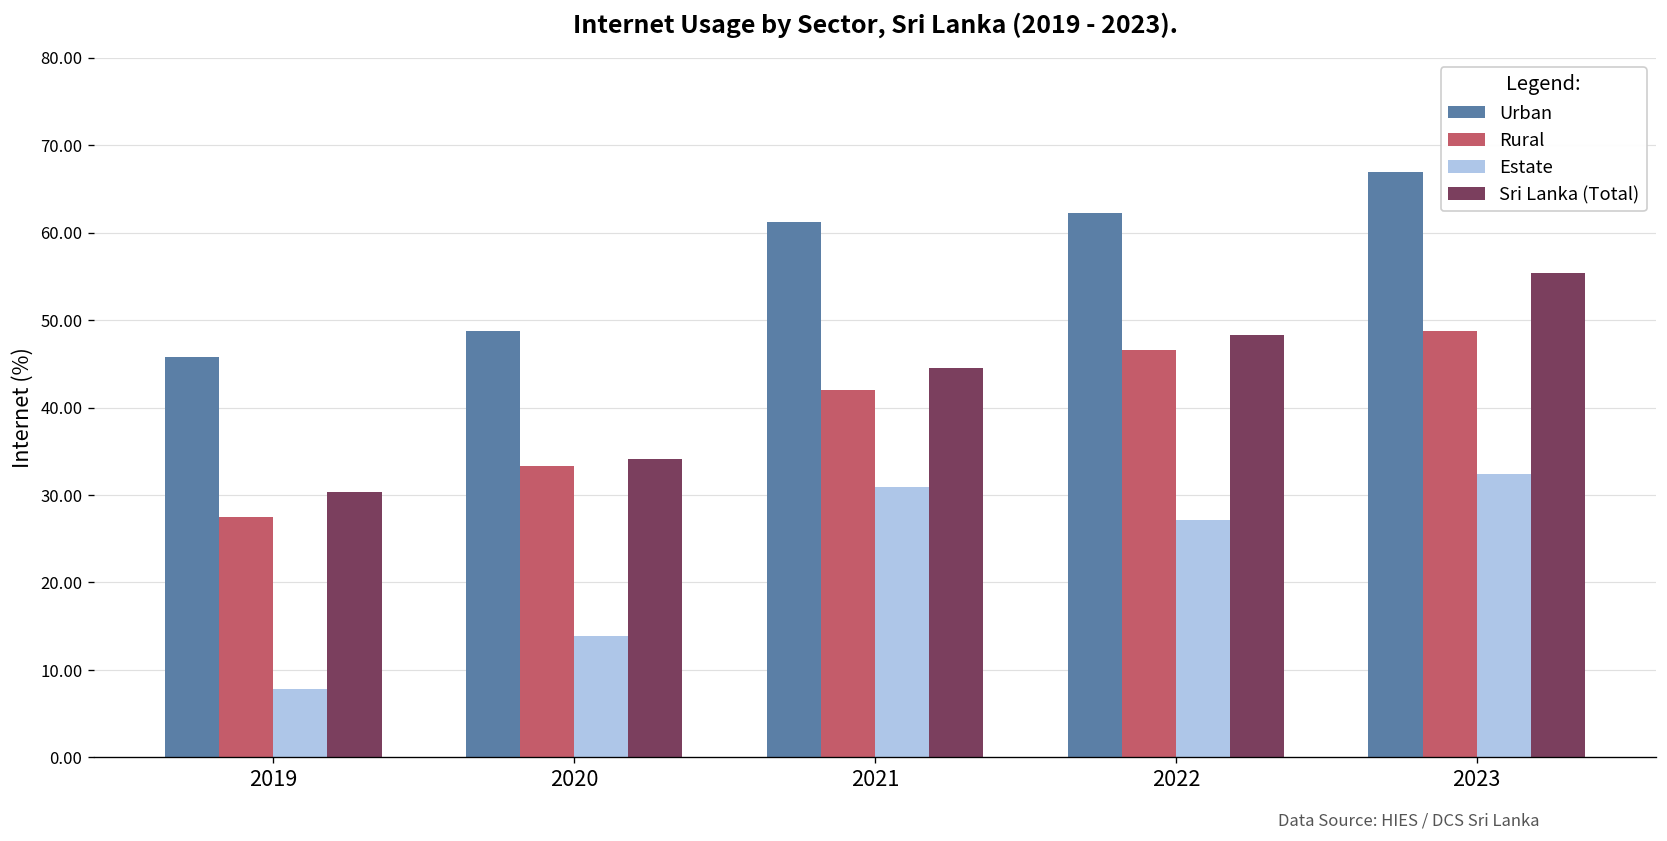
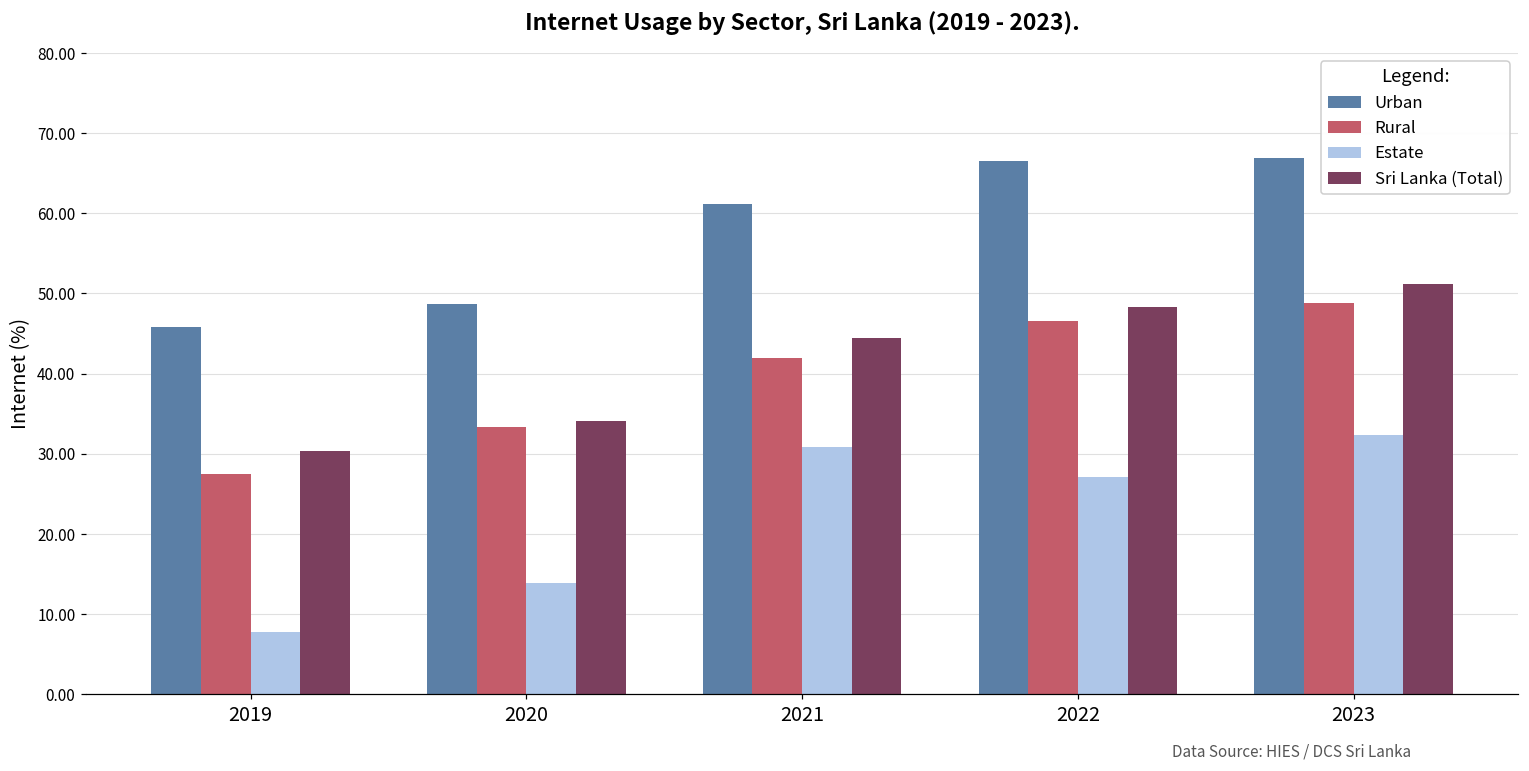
  {
    "Urban": {
      "2019": 46,
      "2020": 49,
      "2021": 61,
-     "2022": 62,
+     "2022": 67,
      "2023": 67
    },
    "Rural": {
      "2019": 28,
      "2020": 33,
      "2021": 42,
      "2022": 47,
      "2023": 49
    },
    "Estate": {
      "2019": 8,
      "2020": 14,
      "2021": 31,
      "2022": 27,
      "2023": 32
    },
    "Sri Lanka (Total)": {
      "2019": 30,
      "2020": 34,
      "2021": 45,
      "2022": 48,
-     "2023": 55
+     "2023": 51
    }
  }
